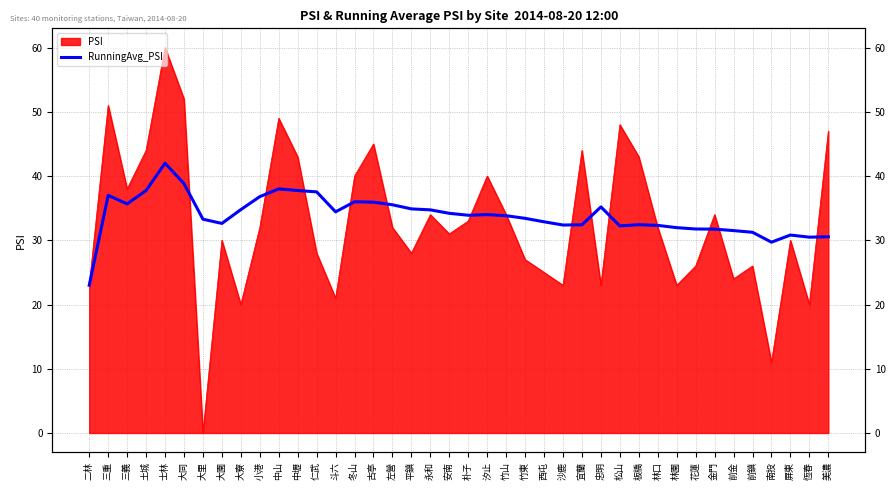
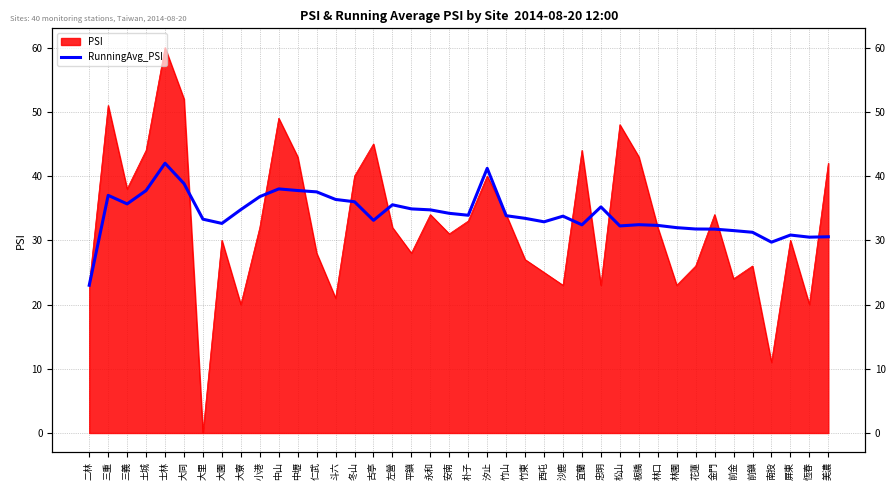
  {
    "PSI": {
      "三重": 51,
      "三義": 38,
      "土城": 44,
      "大同": 52,
      "大里": 0,
      "大園": 30,
      "大寮": 20,
      "小港": 32,
      "中山": 49,
      "中壢": 43,
      "仁武": 28,
      "斗六": 21,
      "冬山": 40,
      "古亭": 45,
      "左營": 32,
      "平鎮": 28,
      "永和": 34,
      "安南": 31,
      "朴子": 33,
      "汐止": 40,
      "竹東": 27,
      "西屯": 25,
      "沙鹿": 23,
      "宜蘭": 44,
      "忠明": 23,
      "松山": 48,
      "板橋": 43,
      "林園": 23,
      "花蓮": 26,
      "金門": 34,
      "前金": 24,
      "前鎮": 26,
      "南投": 11,
      "屏東": 30,
      "恆春": 20,
-     "美濃": 47
+     "美濃": 42
    },
    "RunningAvg_PSI": {
      "三重": 37,
      "三義": 36,
      "土城": 38,
      "士林": 42,
      "大同": 39,
      "大里": 33,
      "大園": 33,
      "大寮": 35,
      "小港": 37,
      "中山": 38,
      "中壢": 38,
      "仁武": 38,
-     "斗六": 34,
+     "斗六": 36,
      "冬山": 36,
-     "古亭": 36,
+     "古亭": 33,
      "左營": 36,
      "平鎮": 35,
      "永和": 35,
      "安南": 34,
      "朴子": 34,
-     "汐止": 34,
+     "汐止": 41,
      "竹東": 33,
      "西屯": 33,
-     "沙鹿": 32,
+     "沙鹿": 34,
      "宜蘭": 32,
      "忠明": 35,
      "松山": 32,
      "板橋": 32,
      "林園": 32,
      "花蓮": 32,
      "金門": 32,
      "前金": 32,
      "前鎮": 31,
      "南投": 30,
      "屏東": 31,
      "恆春": 30,
      "美濃": 31
    }
  }
